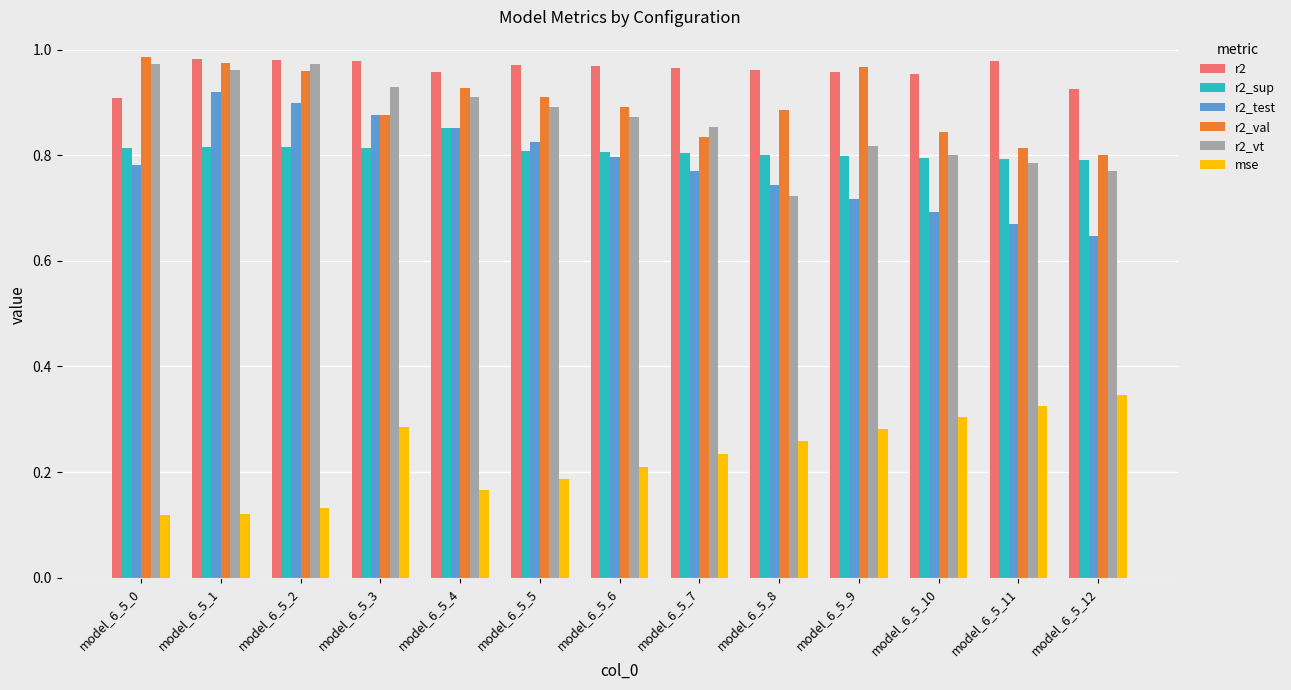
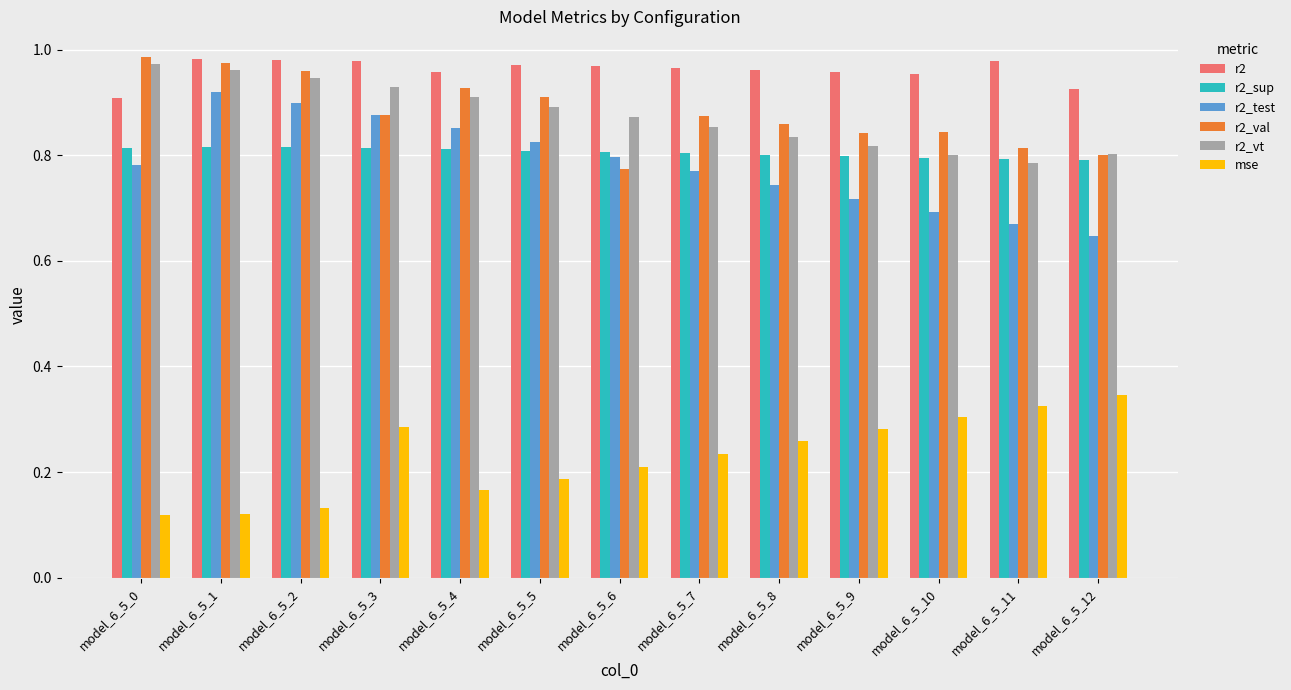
  {
    "r2": {
      "model_6_5_0": 0.91,
      "model_6_5_1": 0.98,
      "model_6_5_2": 0.98,
      "model_6_5_3": 0.98,
      "model_6_5_4": 0.96,
      "model_6_5_5": 0.97,
      "model_6_5_6": 0.97,
      "model_6_5_7": 0.96,
      "model_6_5_8": 0.96,
      "model_6_5_9": 0.96,
      "model_6_5_10": 0.95,
      "model_6_5_11": 0.98,
      "model_6_5_12": 0.93
    },
    "r2_sup": {
      "model_6_5_0": 0.81,
      "model_6_5_1": 0.82,
      "model_6_5_2": 0.81,
      "model_6_5_3": 0.81,
-     "model_6_5_4": 0.85,
+     "model_6_5_4": 0.81,
      "model_6_5_5": 0.81,
      "model_6_5_6": 0.81,
      "model_6_5_7": 0.80,
      "model_6_5_8": 0.80,
      "model_6_5_9": 0.80,
      "model_6_5_10": 0.80,
      "model_6_5_11": 0.79,
      "model_6_5_12": 0.79
    },
    "r2_test": {
      "model_6_5_0": 0.78,
      "model_6_5_1": 0.92,
      "model_6_5_2": 0.90,
      "model_6_5_3": 0.88,
      "model_6_5_4": 0.85,
      "model_6_5_5": 0.82,
      "model_6_5_6": 0.80,
      "model_6_5_7": 0.77,
      "model_6_5_8": 0.74,
      "model_6_5_9": 0.72,
      "model_6_5_10": 0.69,
      "model_6_5_11": 0.67,
      "model_6_5_12": 0.65
    },
    "r2_val": {
      "model_6_5_0": 0.99,
      "model_6_5_1": 0.97,
      "model_6_5_2": 0.96,
      "model_6_5_3": 0.88,
      "model_6_5_4": 0.93,
      "model_6_5_5": 0.91,
-     "model_6_5_6": 0.89,
-     "model_6_5_7": 0.84,
-     "model_6_5_8": 0.89,
-     "model_6_5_9": 0.97,
+     "model_6_5_6": 0.77,
+     "model_6_5_7": 0.88,
+     "model_6_5_8": 0.86,
+     "model_6_5_9": 0.84,
      "model_6_5_10": 0.84,
      "model_6_5_11": 0.81,
      "model_6_5_12": 0.80
    },
    "r2_vt": {
      "model_6_5_0": 0.97,
      "model_6_5_1": 0.96,
-     "model_6_5_2": 0.97,
+     "model_6_5_2": 0.95,
      "model_6_5_3": 0.93,
      "model_6_5_4": 0.91,
      "model_6_5_5": 0.89,
      "model_6_5_6": 0.87,
      "model_6_5_7": 0.85,
-     "model_6_5_8": 0.72,
+     "model_6_5_8": 0.84,
      "model_6_5_9": 0.82,
      "model_6_5_10": 0.80,
      "model_6_5_11": 0.78,
-     "model_6_5_12": 0.77
+     "model_6_5_12": 0.80
    },
    "mse": {
      "model_6_5_0": 0.12,
      "model_6_5_1": 0.12,
      "model_6_5_2": 0.13,
      "model_6_5_3": 0.28,
      "model_6_5_4": 0.17,
      "model_6_5_5": 0.19,
      "model_6_5_6": 0.21,
      "model_6_5_7": 0.23,
      "model_6_5_8": 0.26,
      "model_6_5_9": 0.28,
      "model_6_5_10": 0.30,
      "model_6_5_11": 0.33,
      "model_6_5_12": 0.35
    }
  }
